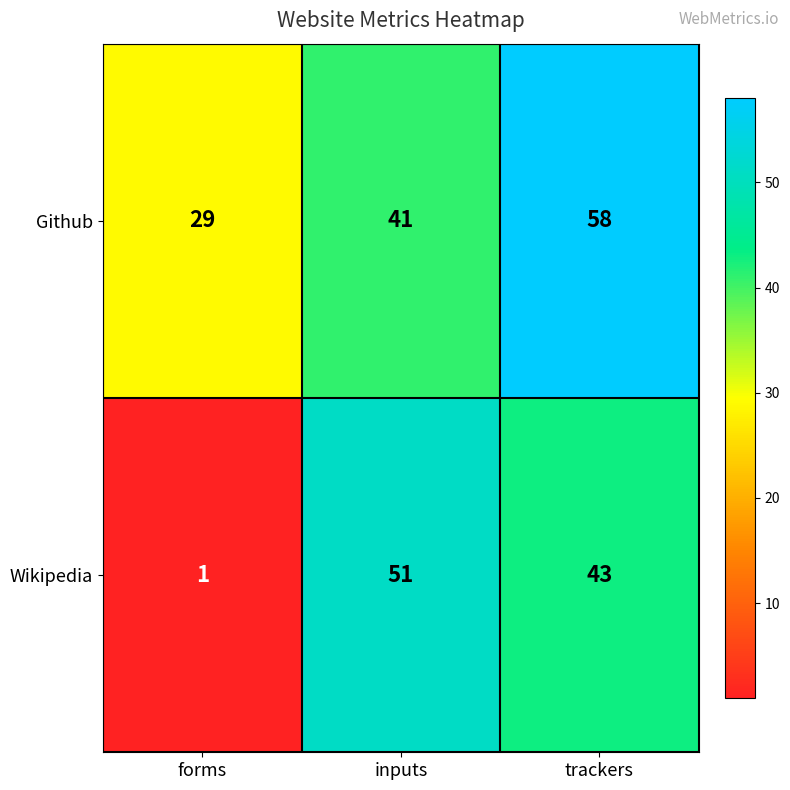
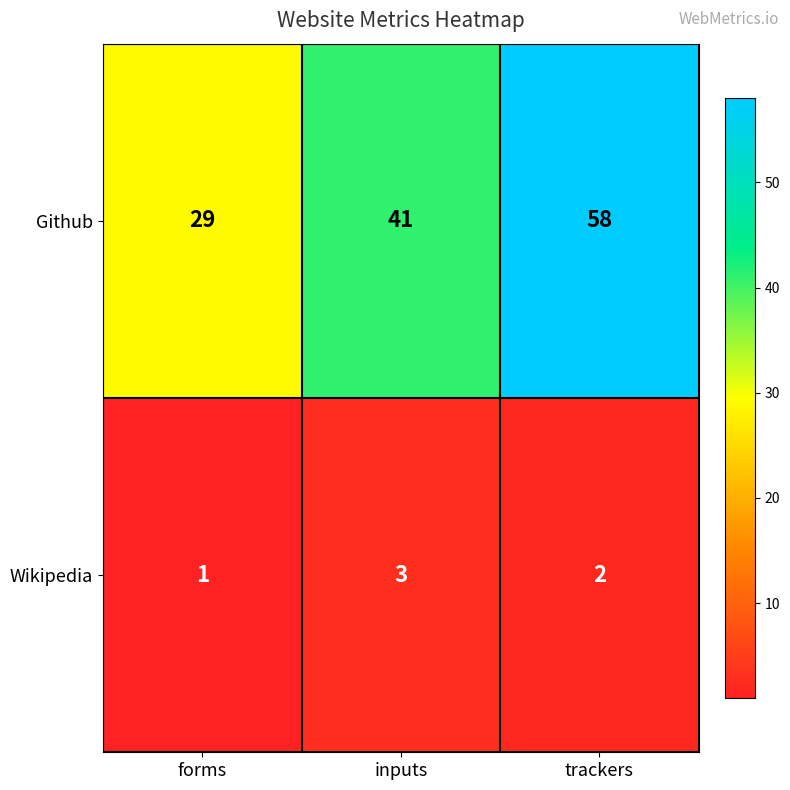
  {
    "Github": {
      "forms": 29,
      "inputs": 41,
      "trackers": 58
    },
    "Wikipedia": {
      "forms": 1,
-     "inputs": 51,
-     "trackers": 43
+     "inputs": 3,
+     "trackers": 2
    }
  }
